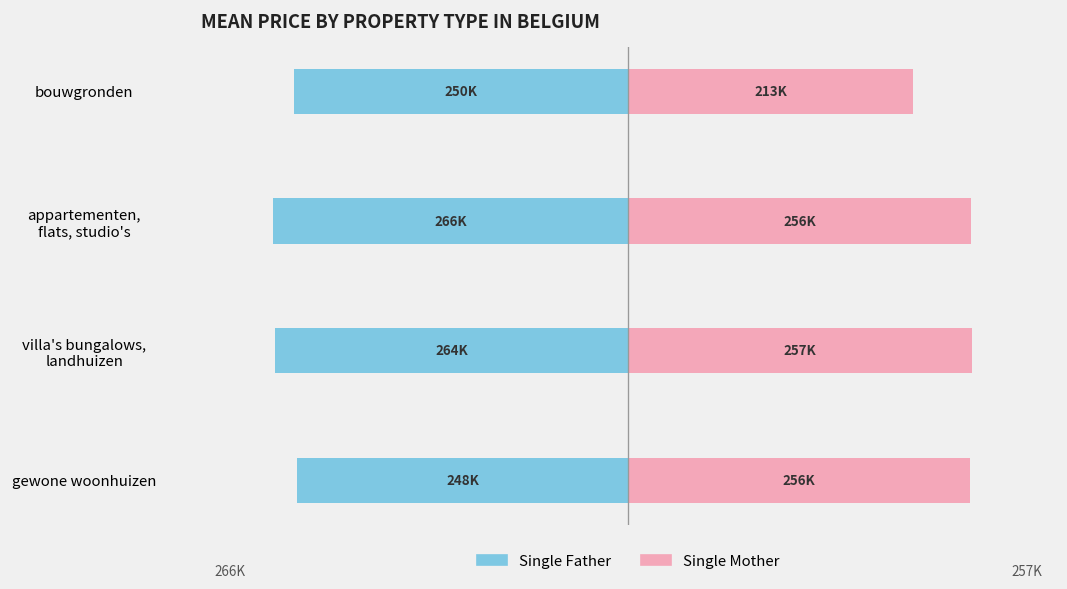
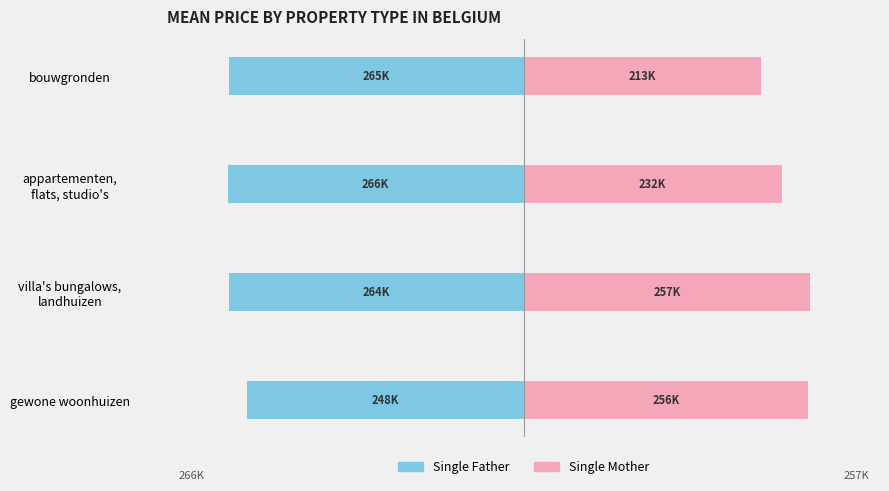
  {
    "Single Father": {
-     "bouwgronden": "250K"
+     "bouwgronden": "265K"
    },
    "Single Mother": {
      "bouwgronden": "213K",
-     "appartementen, flats, studio's": "256K",
+     "appartementen, flats, studio's": "232K",
      "villa's bungalows, landhuizen": "257K",
      "gewone woonhuizen": "256K"
    }
  }
